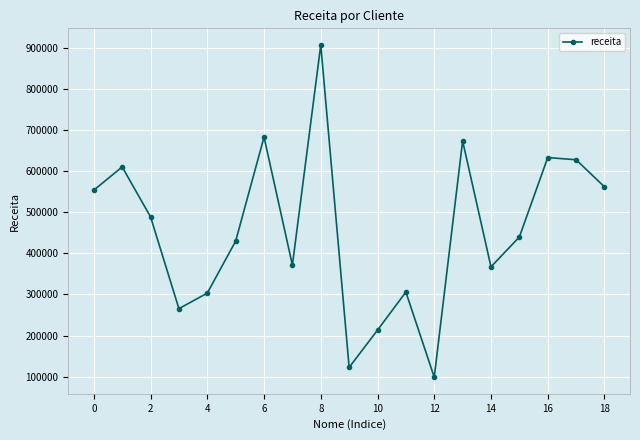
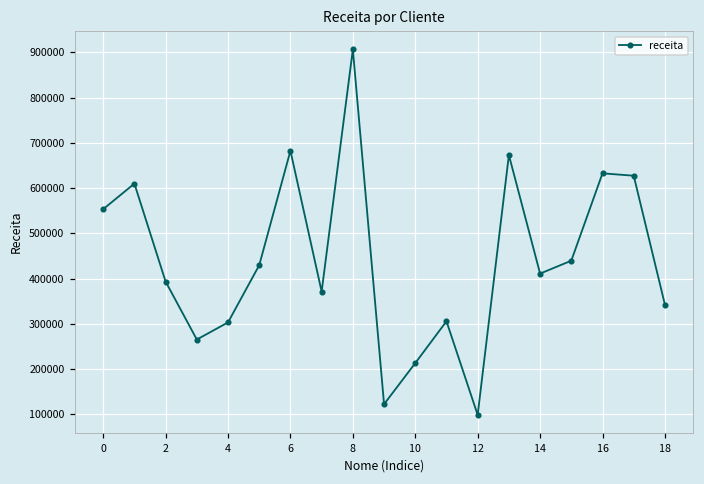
  {
    "0": 550000,
-   "2": 490000,
+   "2": 390000,
    "4": 300000,
    "6": 680000,
    "8": 910000,
    "10": 210000,
    "12": 100000,
-   "14": 370000,
+   "14": 410000,
    "16": 630000,
-   "18": 560000
+   "18": 340000
  }
